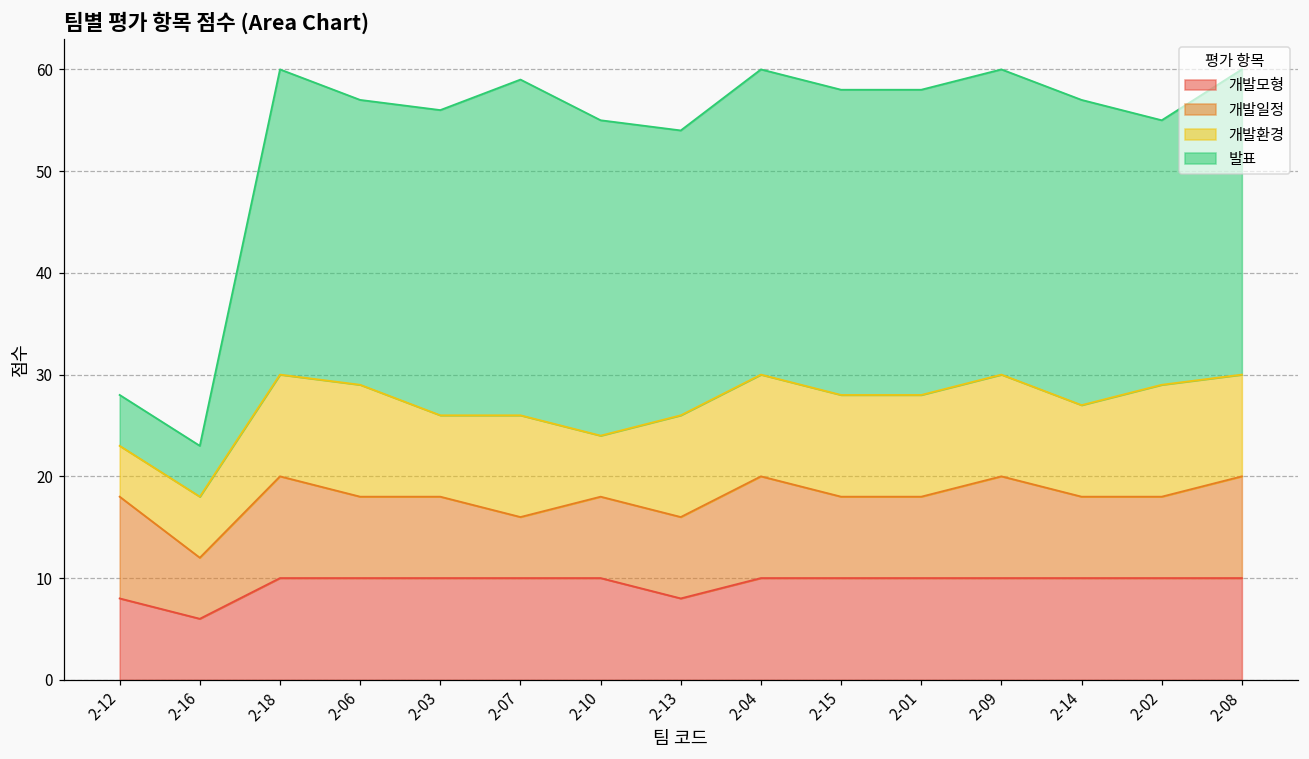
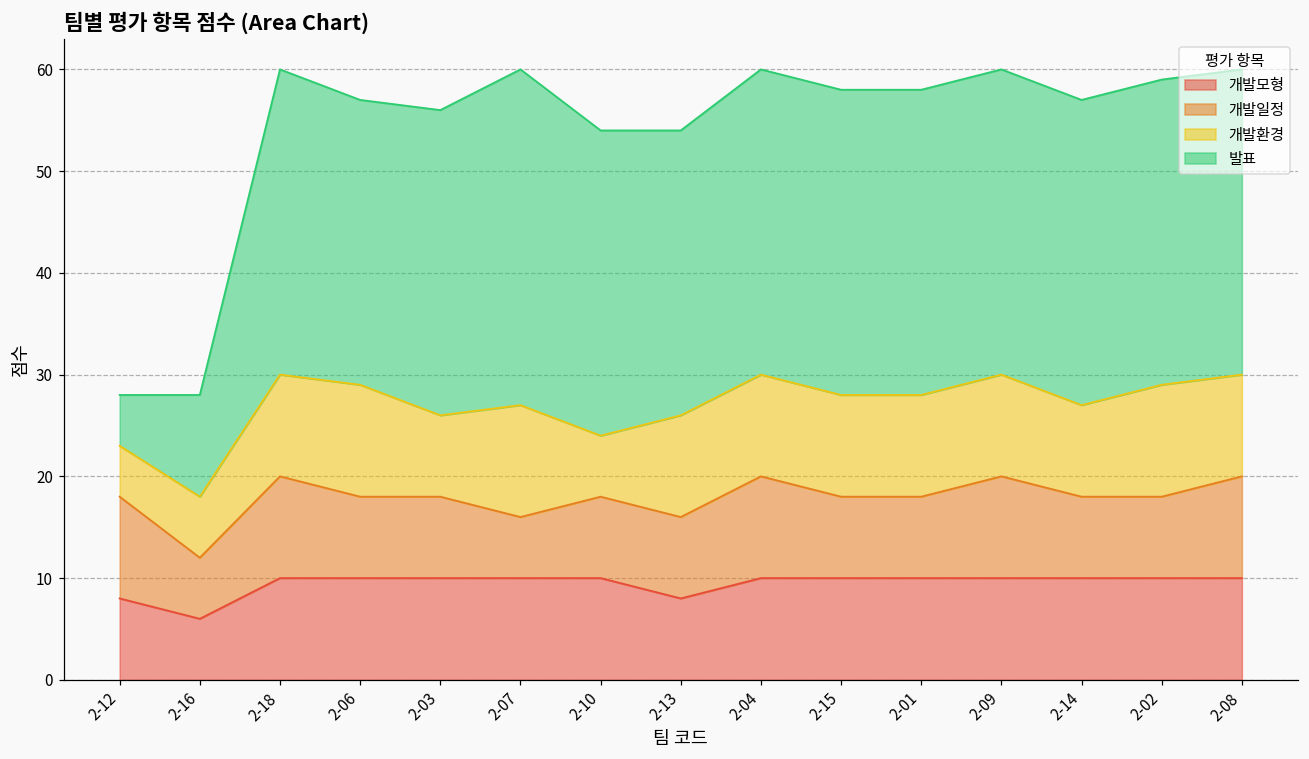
  {
    "개발환경": {
      "2-12": 5,
      "2-16": 6,
      "2-18": 10,
      "2-06": 11,
      "2-03": 8,
-     "2-07": 10,
+     "2-07": 11,
      "2-10": 6,
      "2-13": 10,
      "2-04": 10,
      "2-15": 10,
      "2-01": 10,
      "2-09": 10,
      "2-14": 9,
      "2-02": 11,
      "2-08": 10
    },
    "발표": {
      "2-12": 5,
-     "2-16": 5,
+     "2-16": 10,
      "2-18": 30,
      "2-06": 28,
      "2-03": 30,
      "2-07": 33,
-     "2-10": 31,
+     "2-10": 30,
      "2-13": 28,
      "2-04": 30,
      "2-15": 30,
      "2-01": 30,
      "2-09": 30,
      "2-14": 30,
-     "2-02": 26
+     "2-02": 30
    }
  }
